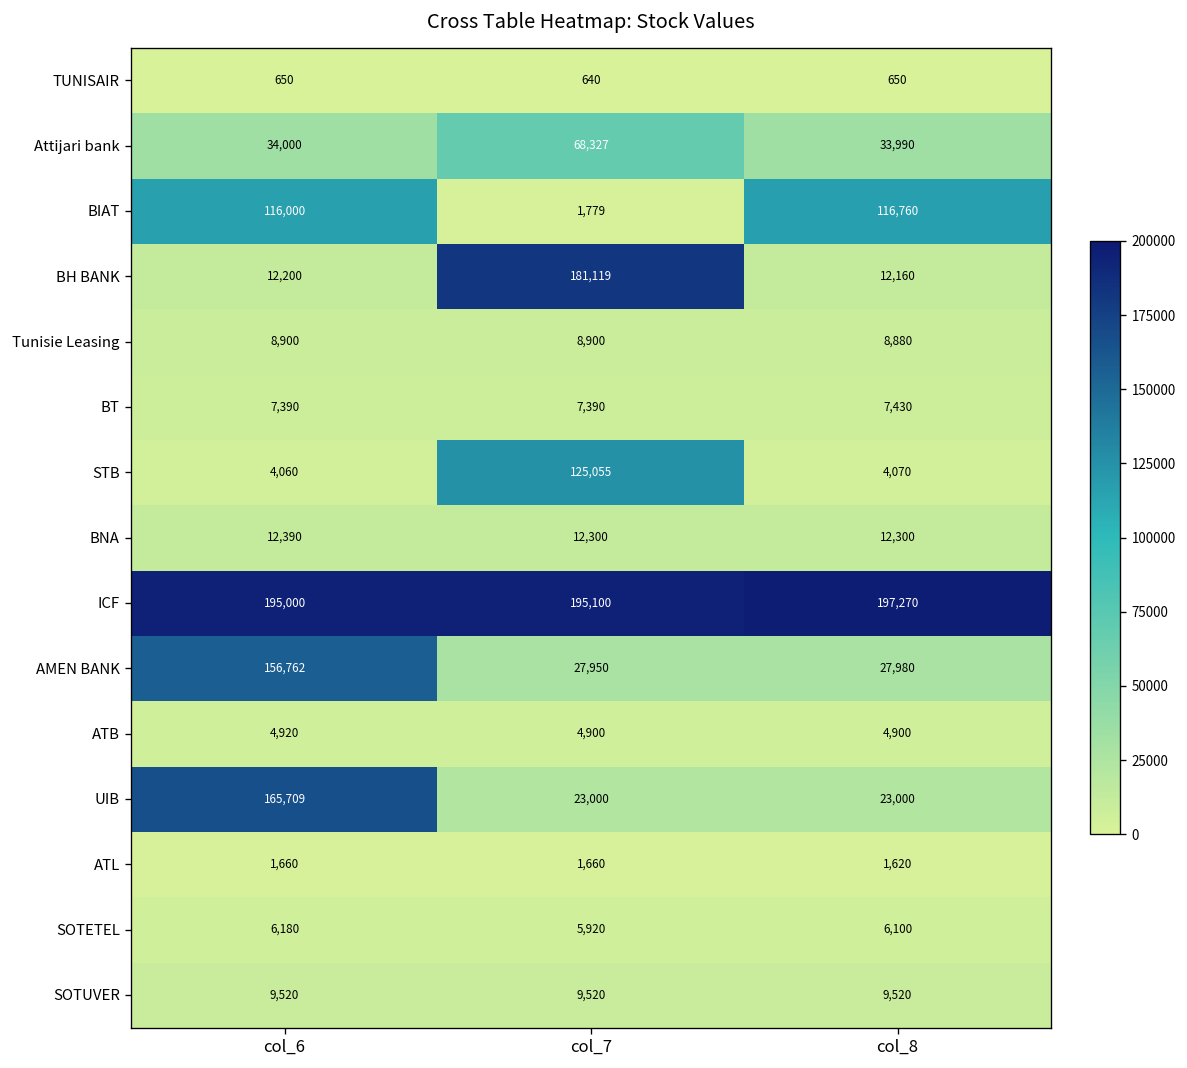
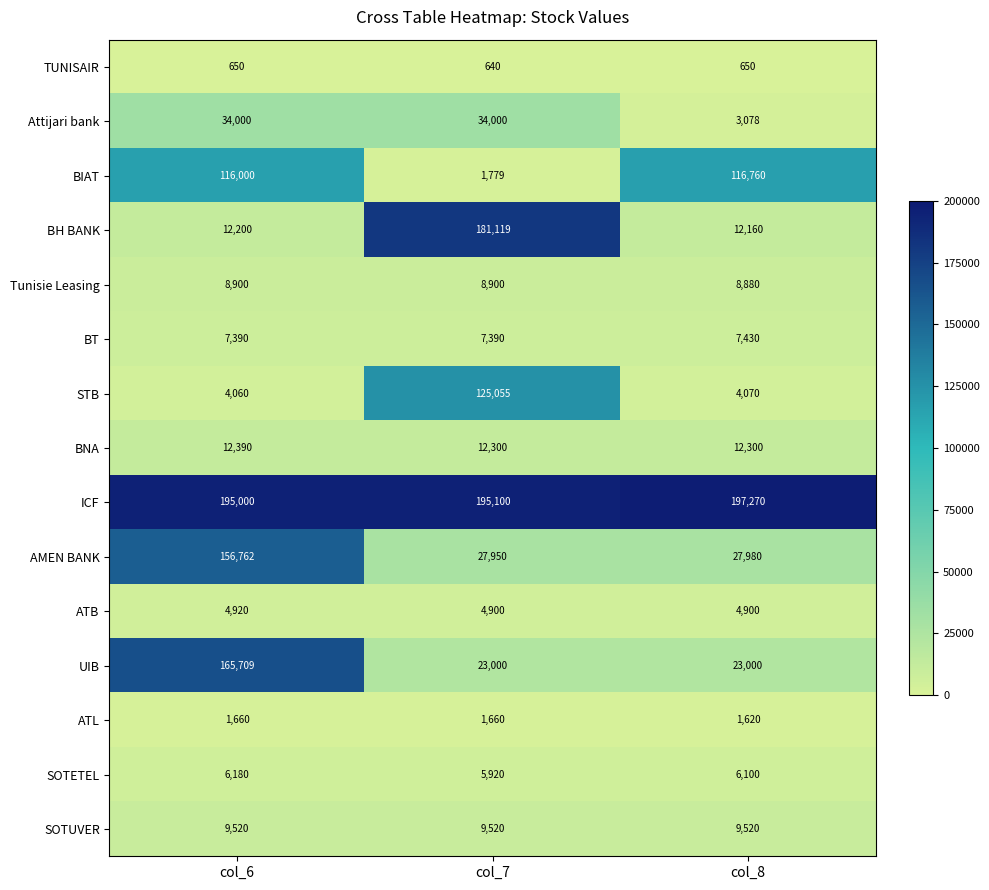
  {
    "TUNISAIR": {
      "col_6": "650",
      "col_7": "640",
      "col_8": "650"
    },
    "Attijari bank": {
      "col_6": "34,000",
-     "col_7": "68,327",
-     "col_8": "33,990"
+     "col_7": "34,000",
+     "col_8": "3,078"
    },
    "BIAT": {
      "col_6": "116,000",
      "col_7": "1,779",
      "col_8": "116,760"
    },
    "BH BANK": {
      "col_6": "12,200",
      "col_7": "181,119",
      "col_8": "12,160"
    },
    "Tunisie Leasing": {
      "col_6": "8,900",
      "col_7": "8,900",
      "col_8": "8,880"
    },
    "BT": {
      "col_6": "7,390",
      "col_7": "7,390",
      "col_8": "7,430"
    },
    "STB": {
      "col_6": "4,060",
      "col_7": "125,055",
      "col_8": "4,070"
    },
    "BNA": {
      "col_6": "12,390",
      "col_7": "12,300",
      "col_8": "12,300"
    },
    "ICF": {
      "col_6": "195,000",
      "col_7": "195,100",
      "col_8": "197,270"
    },
    "AMEN BANK": {
      "col_6": "156,762",
      "col_7": "27,950",
      "col_8": "27,980"
    },
    "ATB": {
      "col_6": "4,920",
      "col_7": "4,900",
      "col_8": "4,900"
    },
    "UIB": {
      "col_6": "165,709",
      "col_7": "23,000",
      "col_8": "23,000"
    },
    "ATL": {
      "col_6": "1,660",
      "col_7": "1,660",
      "col_8": "1,620"
    },
    "SOTETEL": {
      "col_6": "6,180",
      "col_7": "5,920",
      "col_8": "6,100"
    },
    "SOTUVER": {
      "col_6": "9,520",
      "col_7": "9,520",
      "col_8": "9,520"
    }
  }
